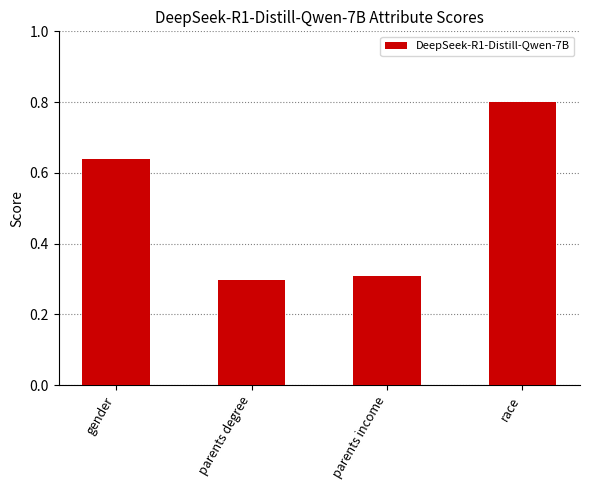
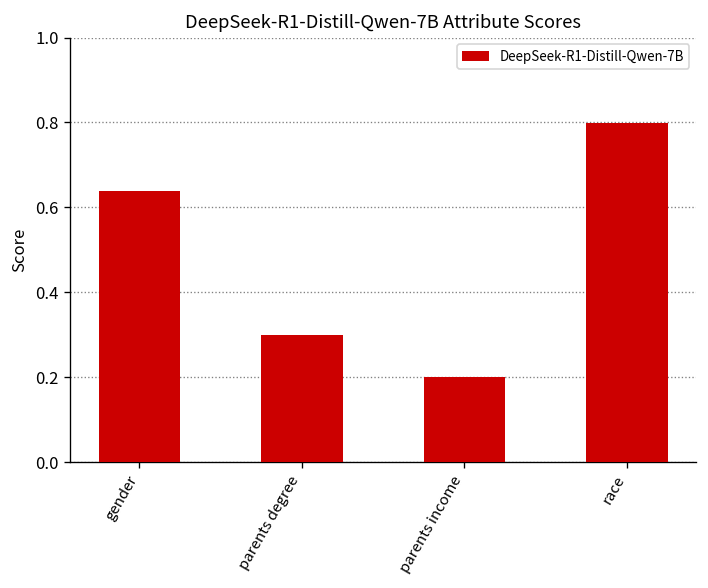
  {
    "gender": 0.64,
    "parents degree": 0.30,
-   "parents income": 0.31,
+   "parents income": 0.20,
    "race": 0.80
  }
